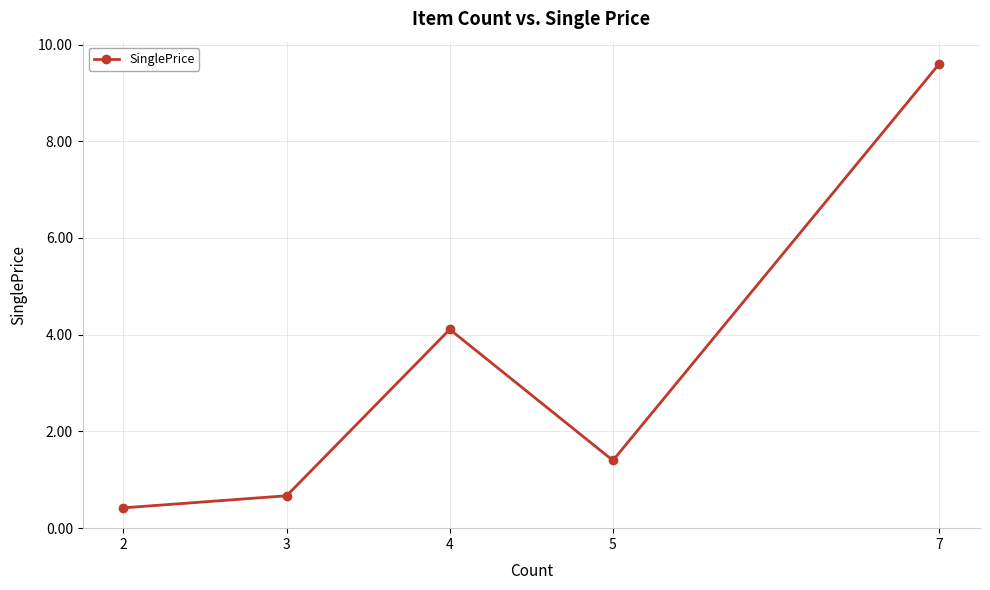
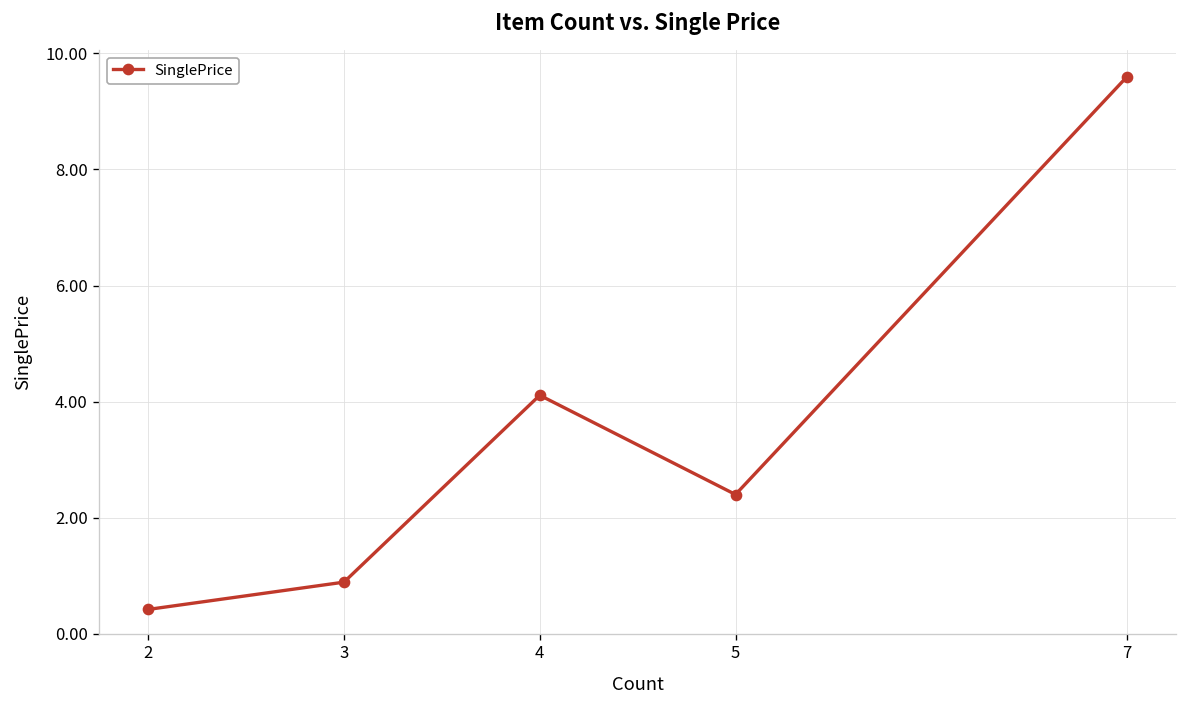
  {
    "2": 0.4,
-   "3": 0.7,
+   "3": 0.9,
    "4": 4.1,
-   "5": 1.4,
+   "5": 2.4,
    "7": 9.6
  }
